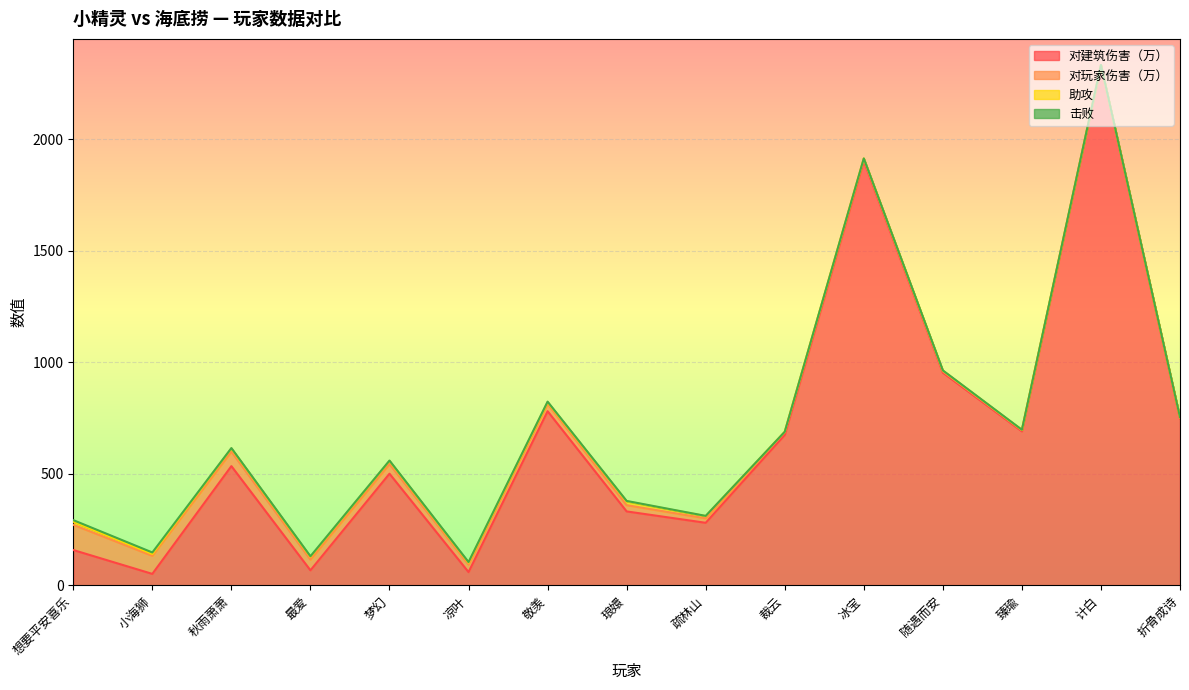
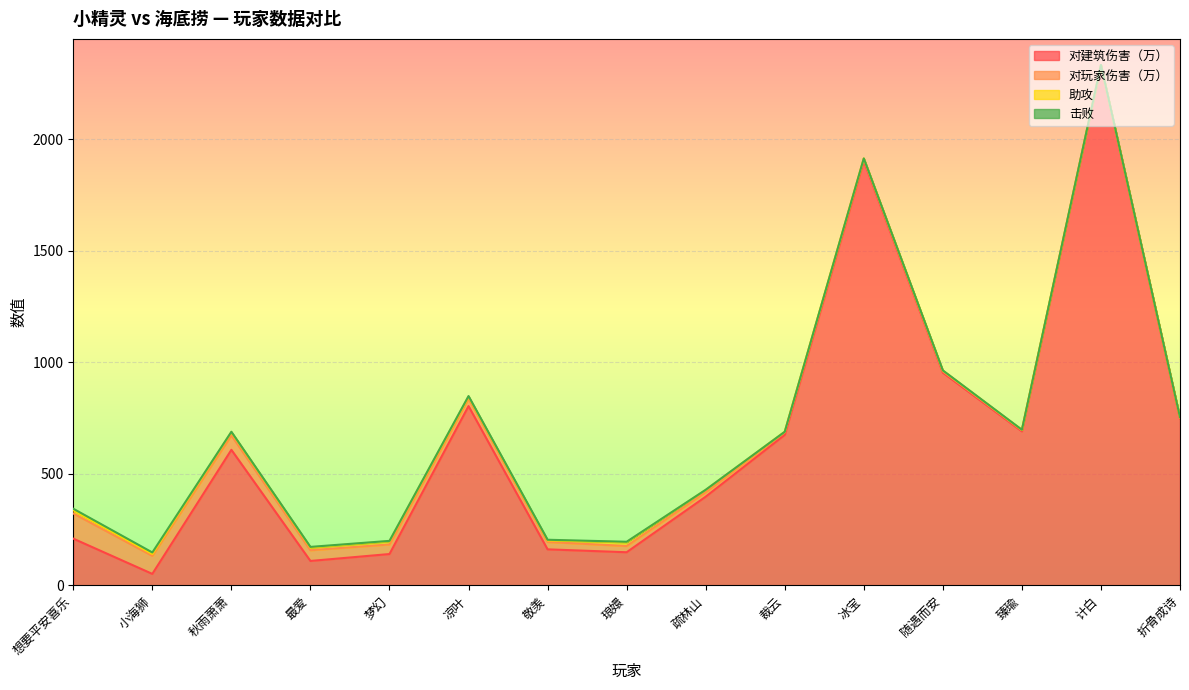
  {
    "对建筑伤害（万）": {
-     "想要平安喜乐": 160,
+     "想要平安喜乐": 210,
      "小海狮": 50,
-     "秋雨萧萧": 540,
-     "最爱": 70,
-     "梦幻": 500,
-     "凉叶": 60,
-     "敬羡": 780,
-     "琅嬛": 330,
-     "疏林山": 280,
+     "秋雨萧萧": 610,
+     "最爱": 110,
+     "梦幻": 140,
+     "凉叶": 800,
+     "敬羡": 160,
+     "琅嬛": 150,
+     "疏林山": 400,
      "裁云": 680
    },
    "对玩家伤害（万）": {
      "想要平安喜乐": 110,
      "秋雨萧萧": 70,
      "最爱": 50,
      "梦幻": 40,
      "琅嬛": 30
    }
  }
